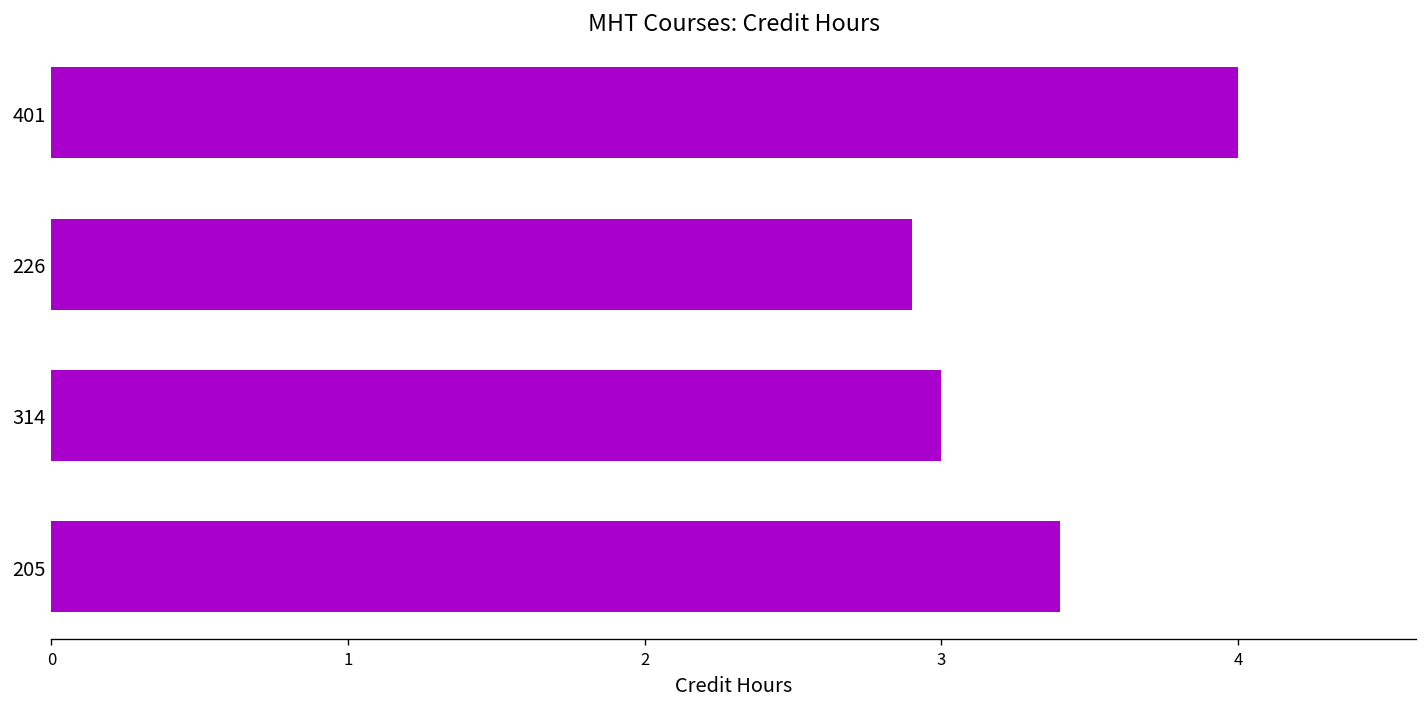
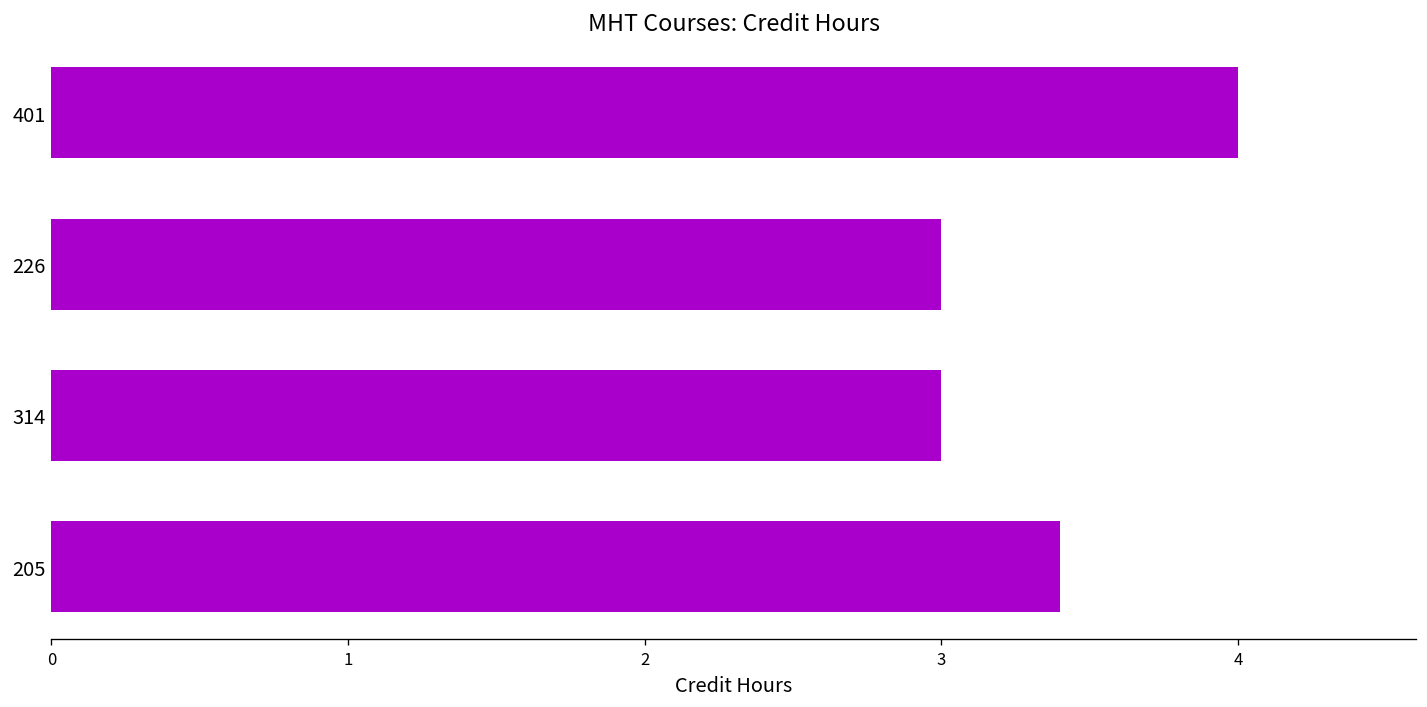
  {
    "401": 4.0,
-   "226": 2.9,
+   "226": 3.0,
    "314": 3.0,
    "205": 3.4
  }
